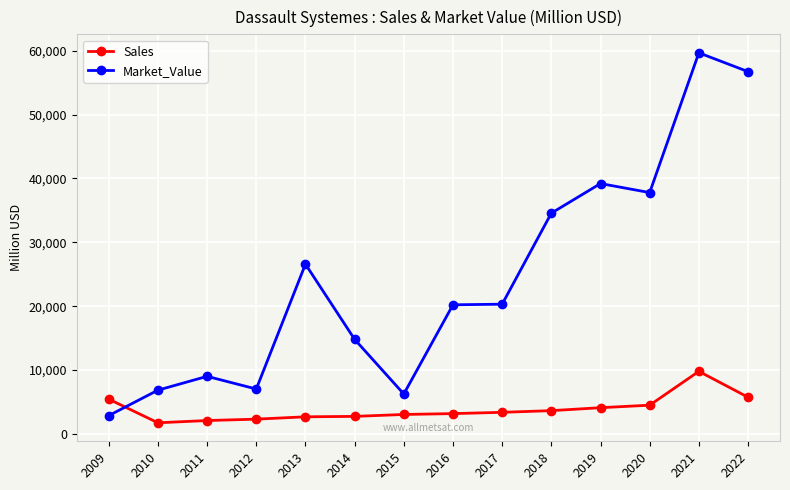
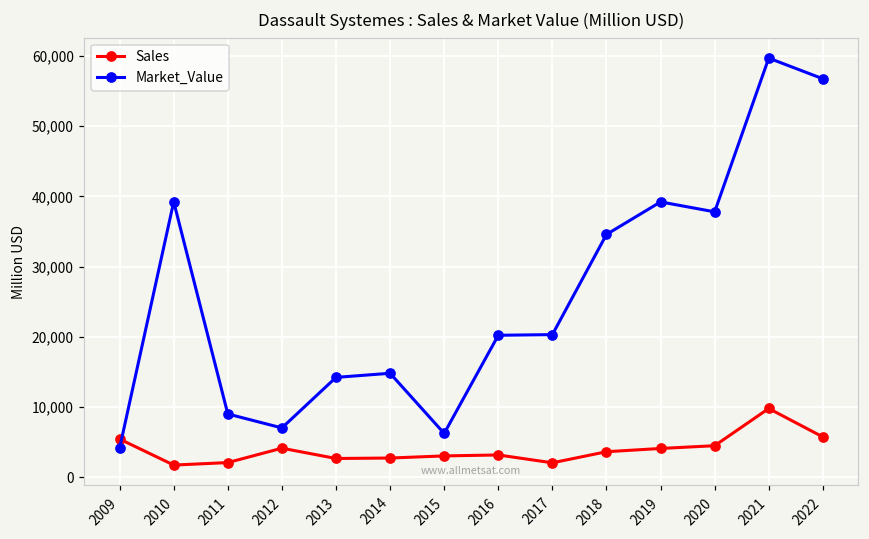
  {
    "Sales": {
      "2009": "5,000",
      "2010": "2,000",
      "2011": "2,000",
-     "2012": "2,000",
+     "2012": "4,000",
      "2013": "3,000",
      "2014": "3,000",
      "2015": "3,000",
      "2016": "3,000",
-     "2017": "3,000",
+     "2017": "2,000",
      "2018": "4,000",
      "2019": "4,000",
      "2020": "4,000",
      "2021": "10,000",
      "2022": "6,000"
    },
    "Market_Value": {
-     "2009": "3,000",
-     "2010": "7,000",
+     "2009": "4,000",
+     "2010": "39,000",
      "2011": "9,000",
      "2012": "7,000",
-     "2013": "27,000",
+     "2013": "14,000",
      "2014": "15,000",
      "2015": "6,000",
      "2016": "20,000",
      "2017": "20,000",
      "2018": "35,000",
      "2019": "39,000",
      "2020": "38,000",
      "2021": "60,000",
      "2022": "57,000"
    }
  }
